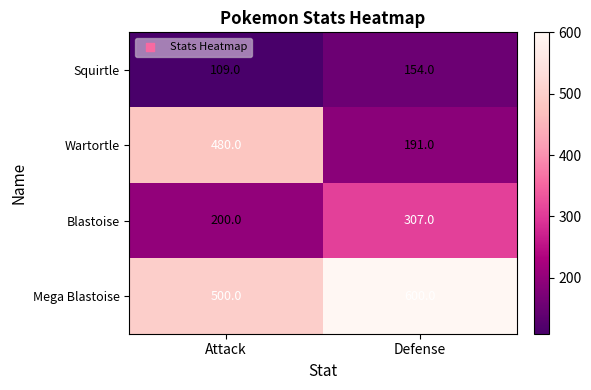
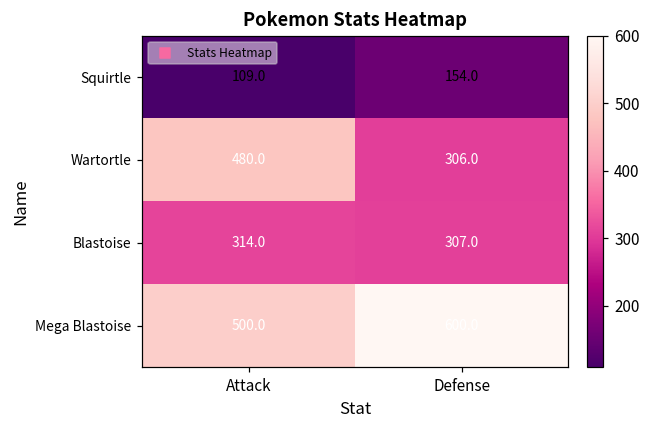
  {
    "Squirtle": {
      "Attack": 109.0,
      "Defense": 154.0
    },
    "Wartortle": {
      "Attack": 480.0,
-     "Defense": 191.0
+     "Defense": 306.0
    },
    "Blastoise": {
-     "Attack": 200.0,
+     "Attack": 314.0,
      "Defense": 307.0
    },
    "Mega Blastoise": {
      "Attack": 500.0
    }
  }
